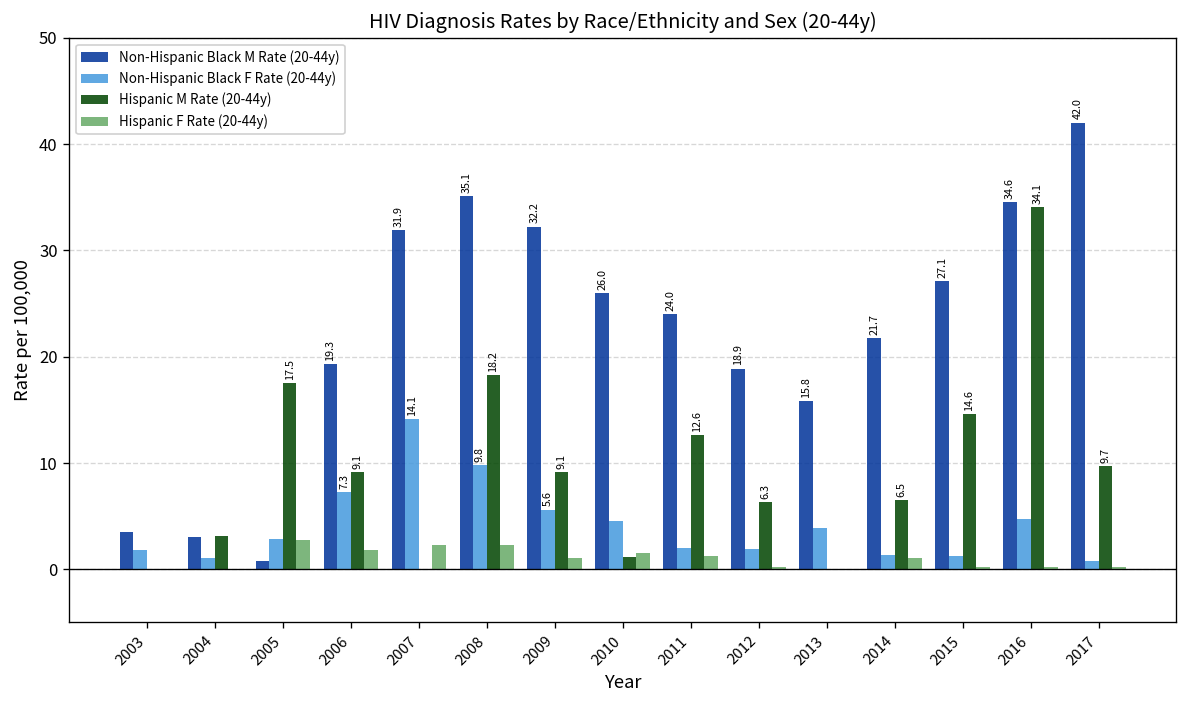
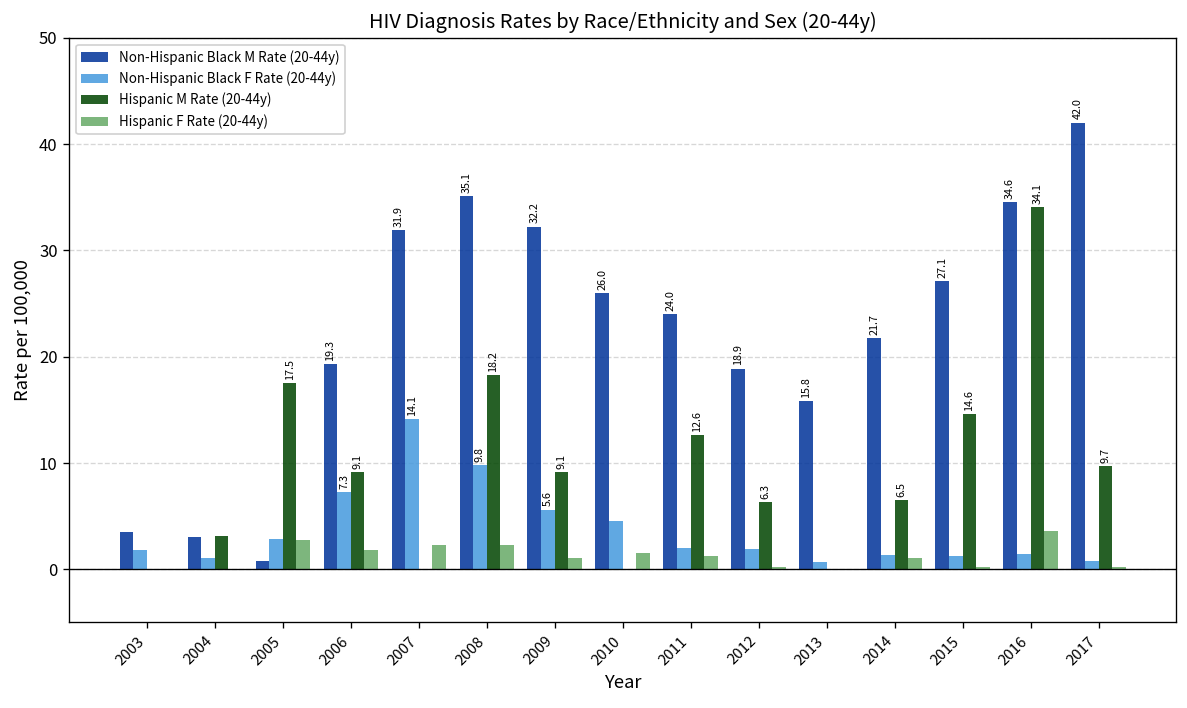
  {
    "Non-Hispanic Black M Rate (20-44y)": {
      "2006": 19.3,
      "2007": 31.9,
      "2008": 35.1,
      "2009": 32.2,
      "2010": 26.0,
      "2011": 24.0,
      "2012": 18.9,
      "2013": 15.8,
      "2014": 21.7,
      "2015": 27.1,
      "2016": 34.6,
      "2017": 42.0
    },
    "Non-Hispanic Black F Rate (20-44y)": {
      "2003": 2,
      "2004": 1,
      "2005": 3,
      "2010": 5,
      "2011": 2,
      "2012": 2,
-     "2013": 4,
+     "2013": 1,
      "2014": 1,
      "2015": 1,
-     "2016": 5,
+     "2016": 1,
      "2017": 1
    },
    "Hispanic M Rate (20-44y)": {
      "2003": 0,
      "2004": 3,
      "2007": 0,
-     "2010": 1,
+     "2010": 0,
      "2013": 0
    },
    "Hispanic F Rate (20-44y)": {
      "2003": 0,
      "2004": 0,
      "2005": 3,
      "2006": 2,
      "2007": 2,
      "2008": 2,
      "2009": 1,
      "2010": 2,
      "2011": 1,
      "2013": 0,
      "2014": 1,
-     "2016": 0
+     "2016": 4
    }
  }
